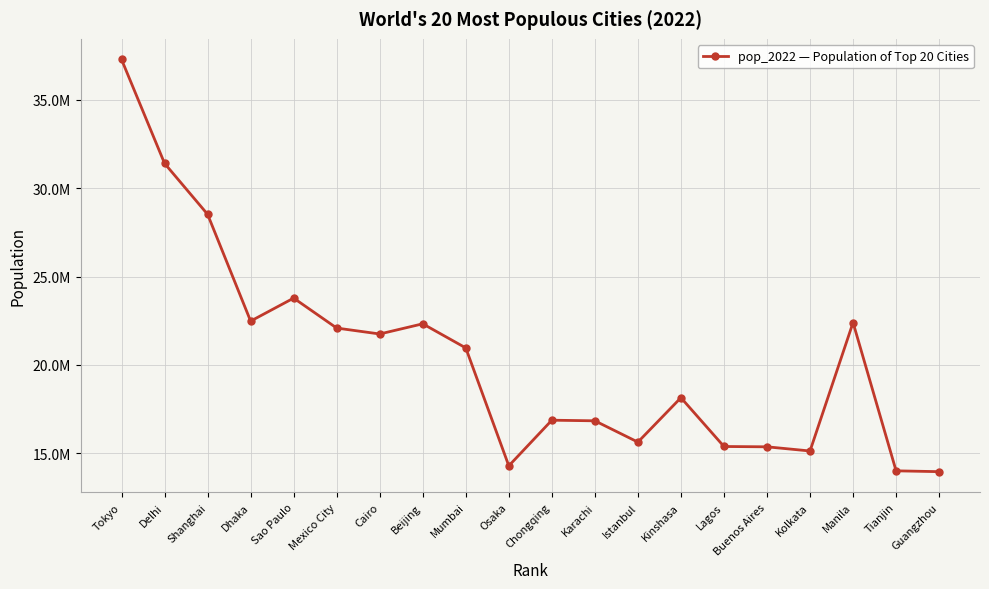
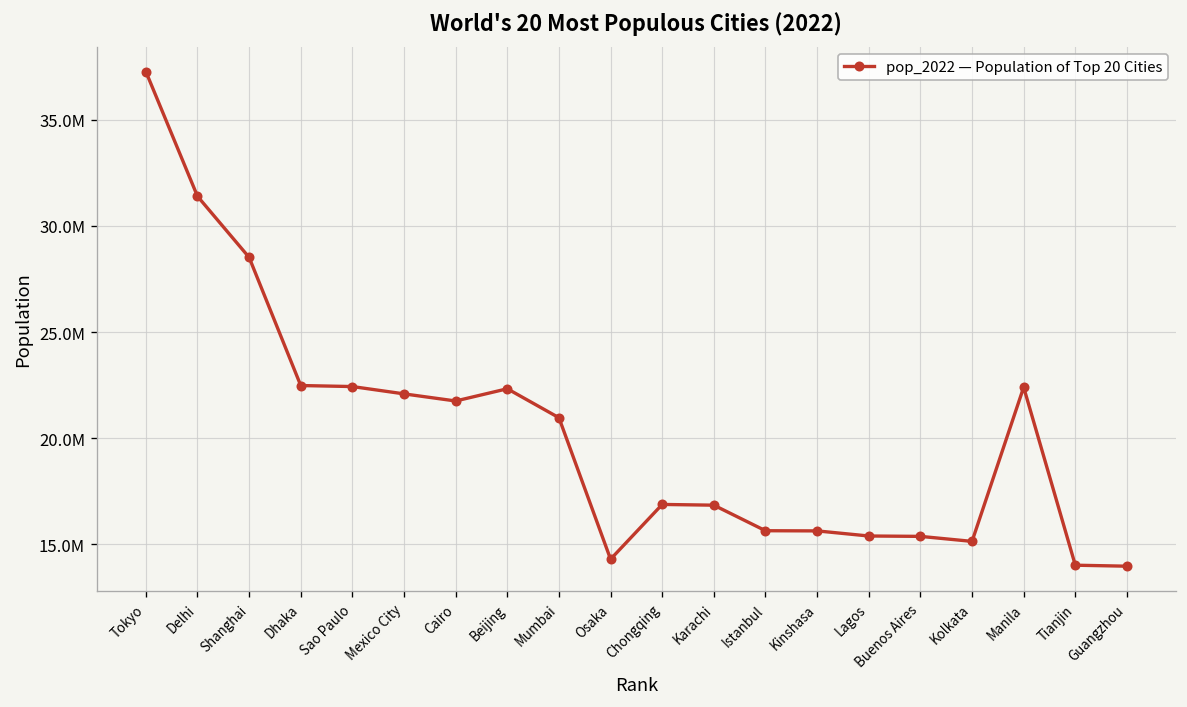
  {
    "Tokyo": 37300000,
    "Delhi": 31400000,
    "Shanghai": 28500000,
    "Dhaka": 22500000,
-   "Sao Paulo": 23800000,
+   "Sao Paulo": 22400000,
    "Mexico City": 22100000,
    "Cairo": 21800000,
    "Beijing": 22300000,
    "Mumbai": 21000000,
    "Osaka": 14300000,
    "Chongqing": 16900000,
    "Karachi": 16800000,
    "Istanbul": 15600000,
-   "Kinshasa": 18100000,
+   "Kinshasa": 15600000,
    "Lagos": 15400000,
    "Buenos Aires": 15400000,
    "Kolkata": 15100000,
    "Manila": 22400000,
    "Tianjin": 14000000,
    "Guangzhou": 14000000
  }
